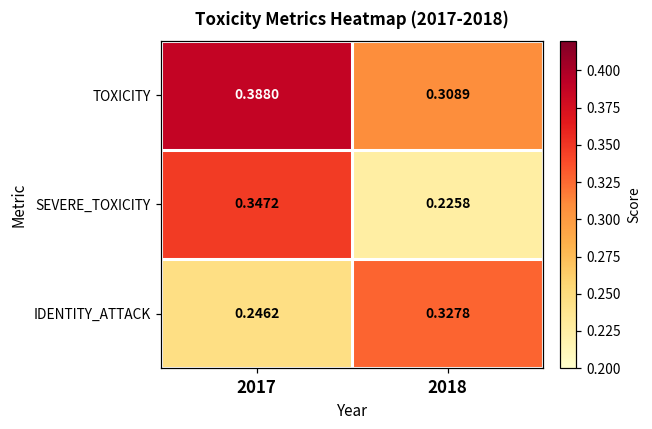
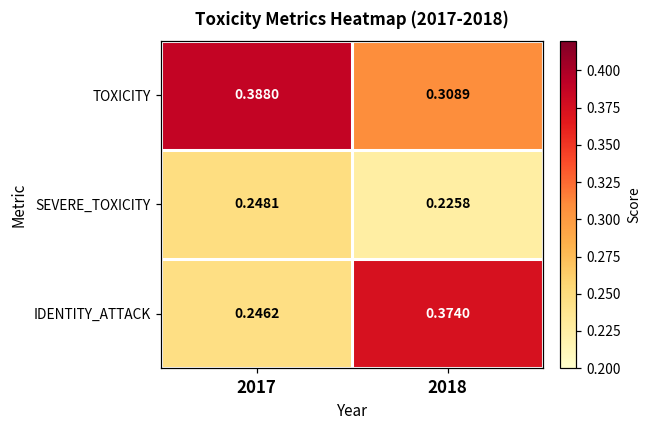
  {
    "TOXICITY": {
      "2017": 0.3880,
      "2018": 0.3089
    },
    "SEVERE_TOXICITY": {
-     "2017": 0.3472,
+     "2017": 0.2481,
      "2018": 0.2258
    },
    "IDENTITY_ATTACK": {
      "2017": 0.2462,
-     "2018": 0.3278
+     "2018": 0.3740
    }
  }
